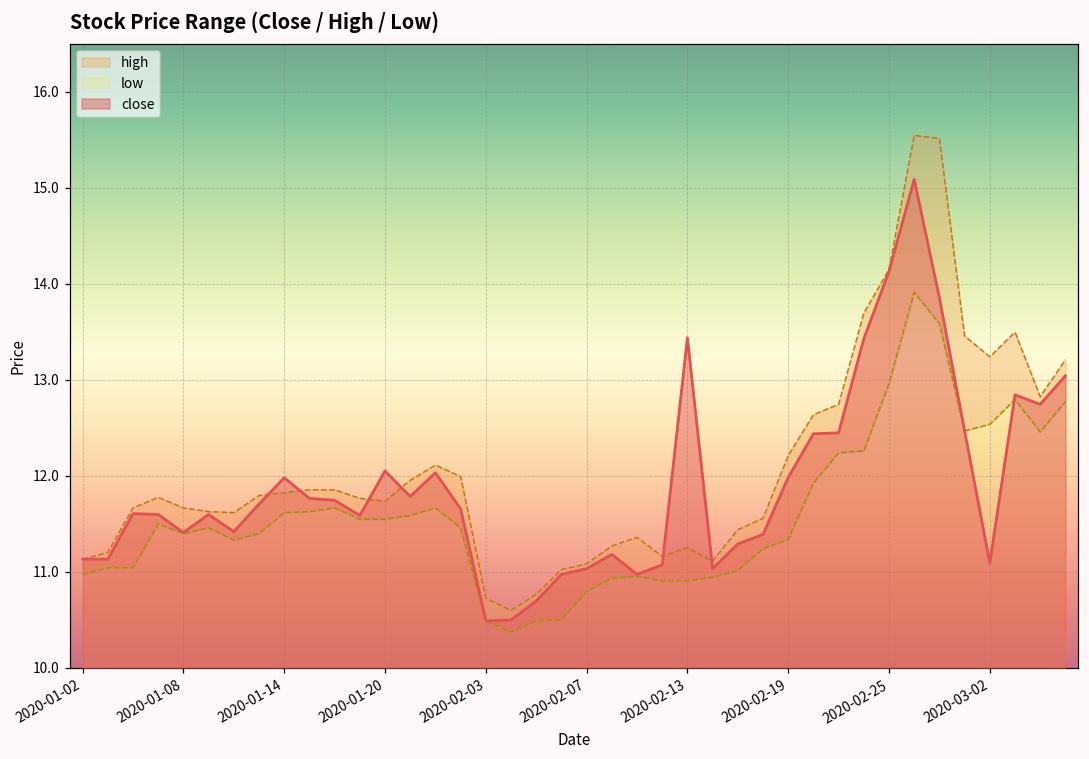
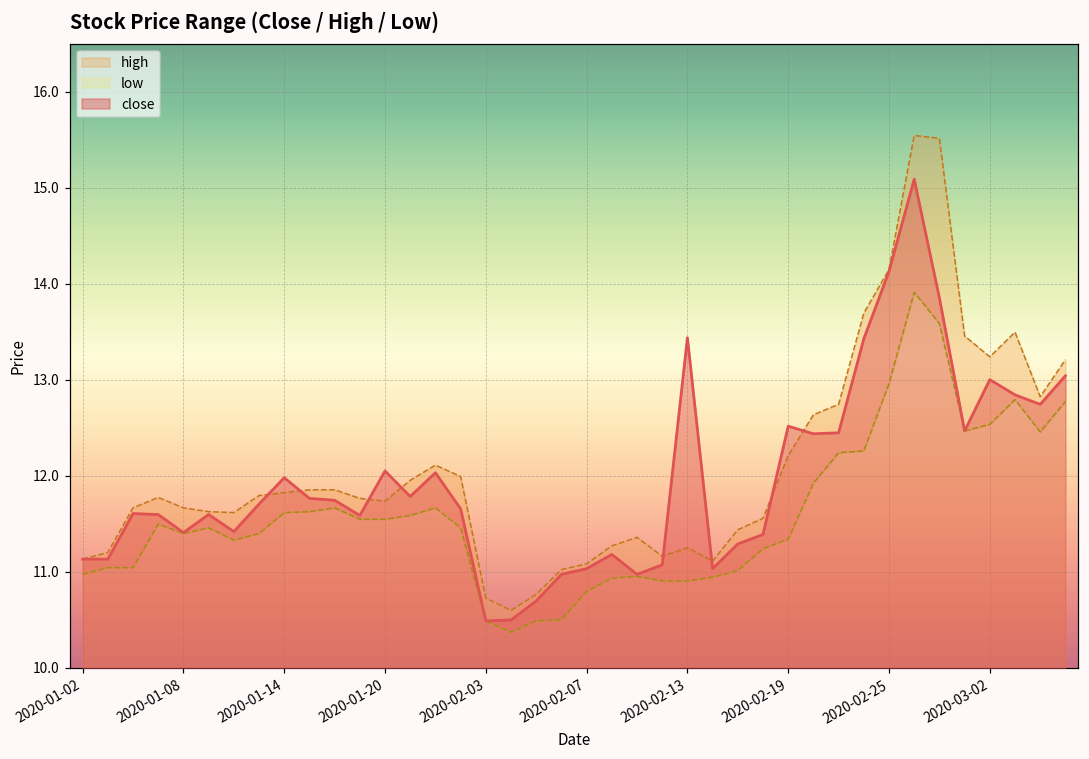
  {
    "close": {
      "2020-01-14": 12.0,
      "2020-01-20": 12.1,
      "2020-02-07": 11.0,
      "2020-02-13": 13.4,
-     "2020-02-19": 12.0,
-     "2020-03-02": 11.1
+     "2020-02-19": 12.5,
+     "2020-03-02": 13.0
    }
  }
